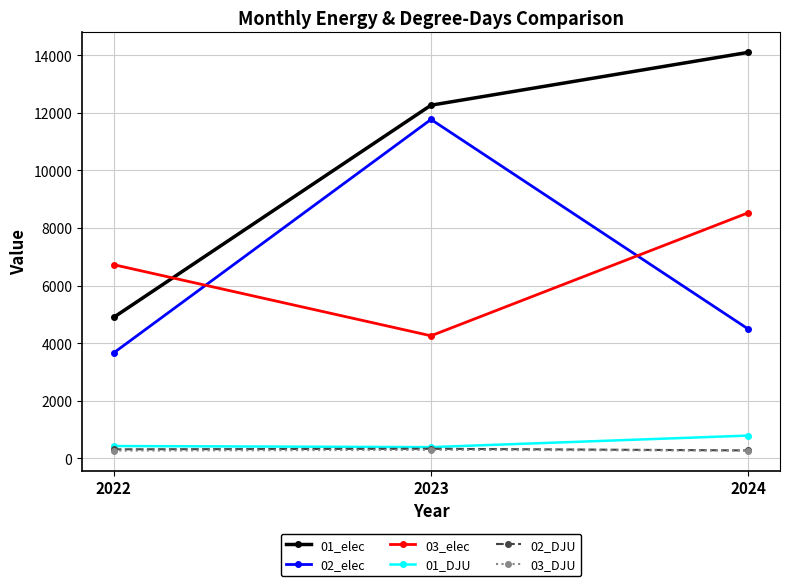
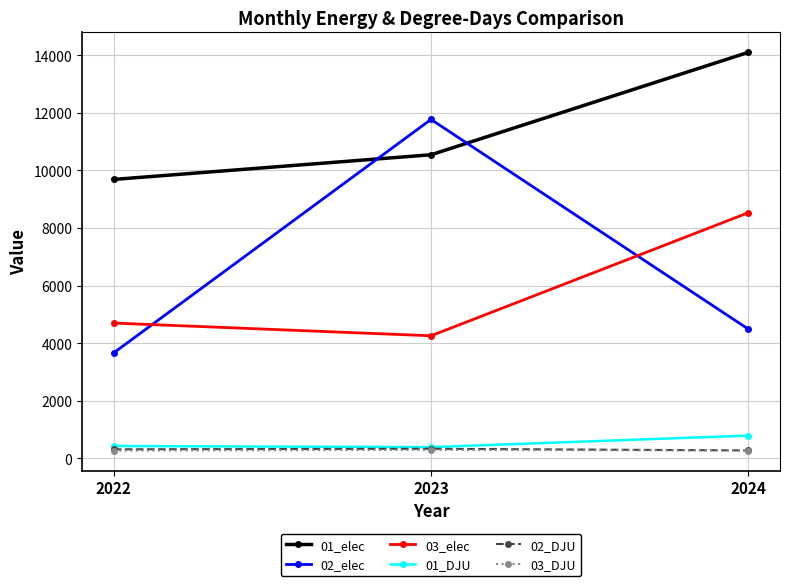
  {
    "01_elec": {
-     "2022": 4900,
-     "2023": 12300,
+     "2022": 9700,
+     "2023": 10500,
      "2024": 14100
    },
    "02_elec": {
      "2022": 3700,
      "2023": 11800,
      "2024": 4500
    },
    "03_elec": {
-     "2022": 6700,
+     "2022": 4700,
      "2023": 4300,
      "2024": 8500
    },
    "01_DJU": {
      "2022": 400,
      "2024": 800
    }
  }
